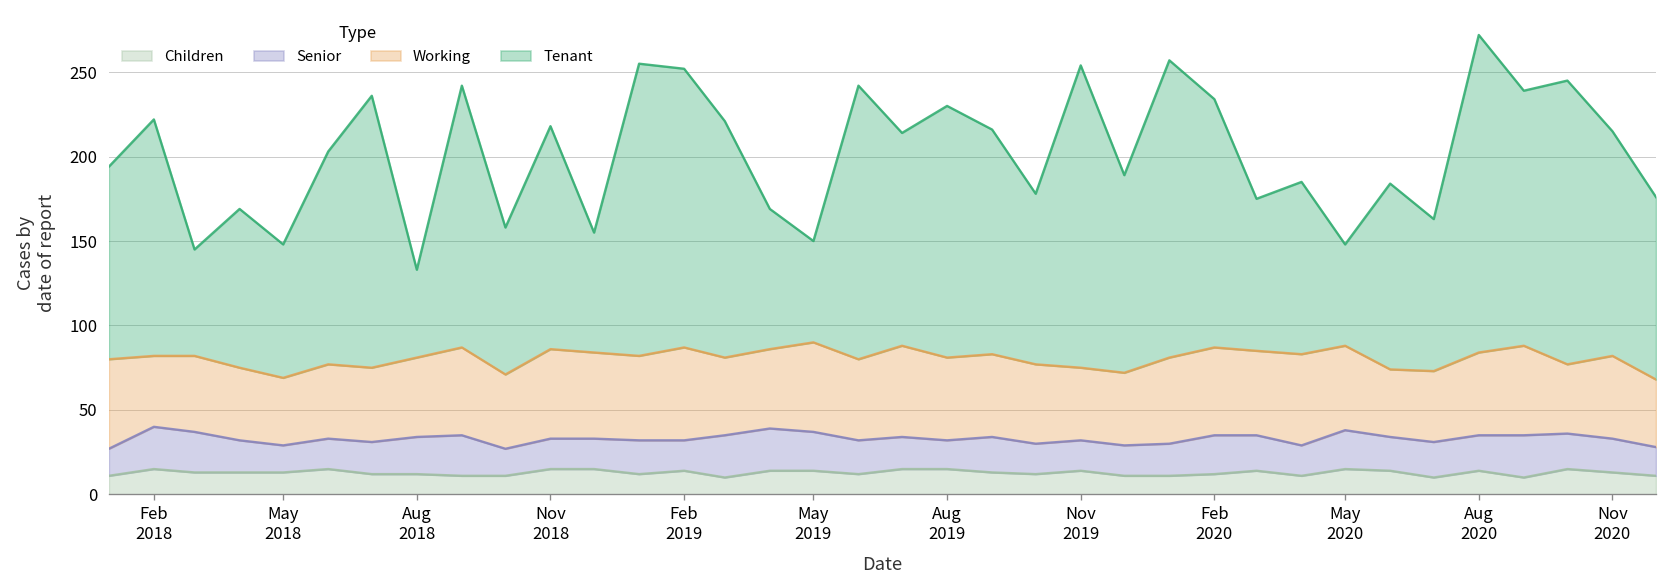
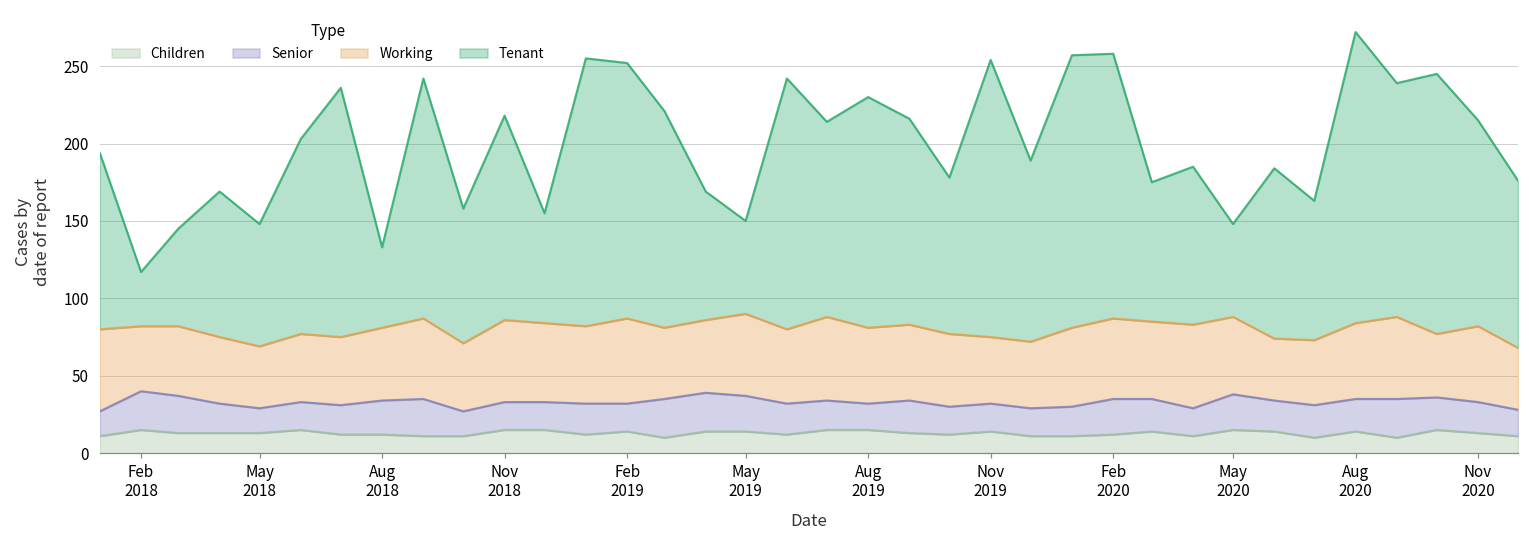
  {
    "Tenant": {
-     "Feb 2018": 140,
+     "Feb 2018": 35,
      "May 2018": 79,
      "Aug 2018": 52,
      "Nov 2018": 132,
      "Feb 2019": 165,
      "May 2019": 60,
      "Aug 2019": 149,
      "Nov 2019": 179,
-     "Feb 2020": 147,
+     "Feb 2020": 171,
      "May 2020": 60,
      "Aug 2020": 188,
      "Nov 2020": 133
    }
  }
